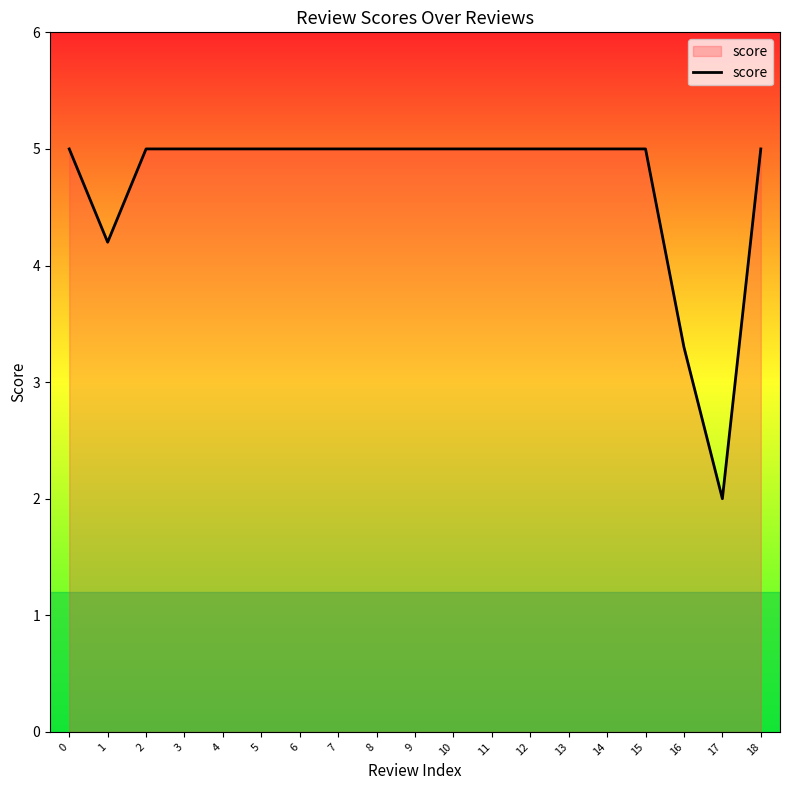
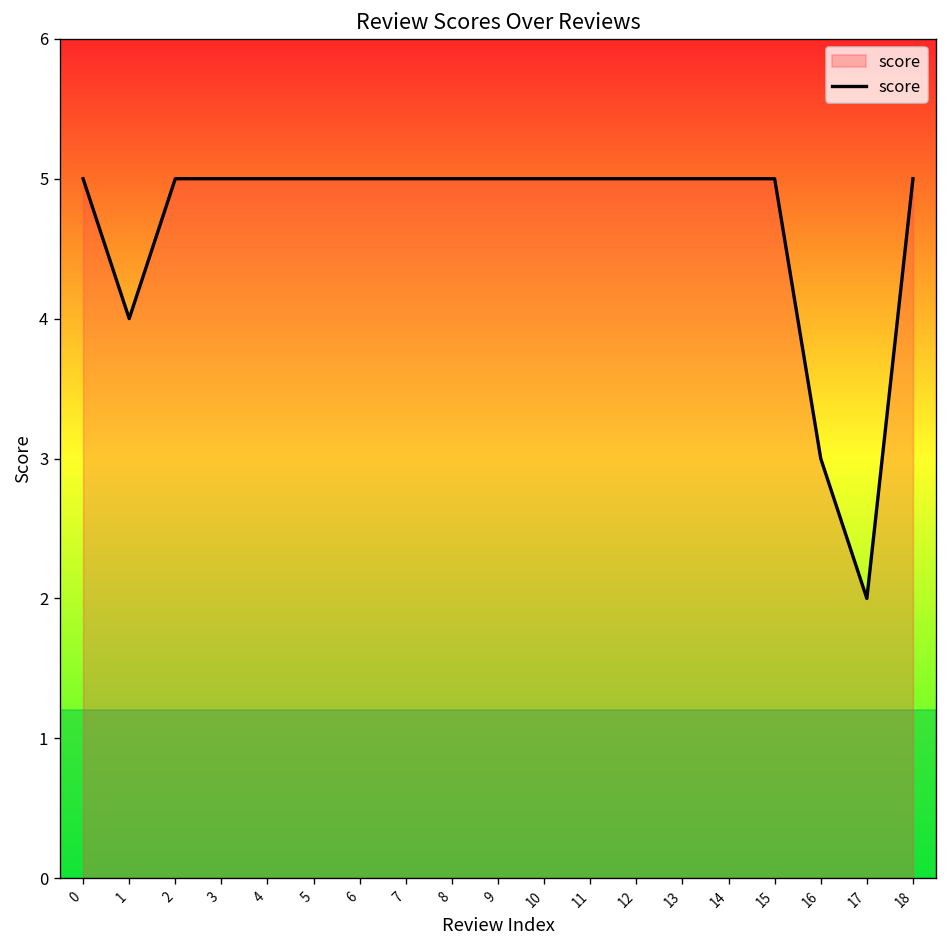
  {
    "0": 5.0,
-   "1": 4.2,
+   "1": 4.0,
    "2": 5.0,
    "3": 5.0,
    "4": 5.0,
    "5": 5.0,
    "6": 5.0,
    "7": 5.0,
    "8": 5.0,
    "9": 5.0,
    "10": 5.0,
    "11": 5.0,
    "12": 5.0,
    "13": 5.0,
    "14": 5.0,
    "15": 5.0,
-   "16": 3.3,
+   "16": 3.0,
    "17": 2.0,
    "18": 5.0
  }
